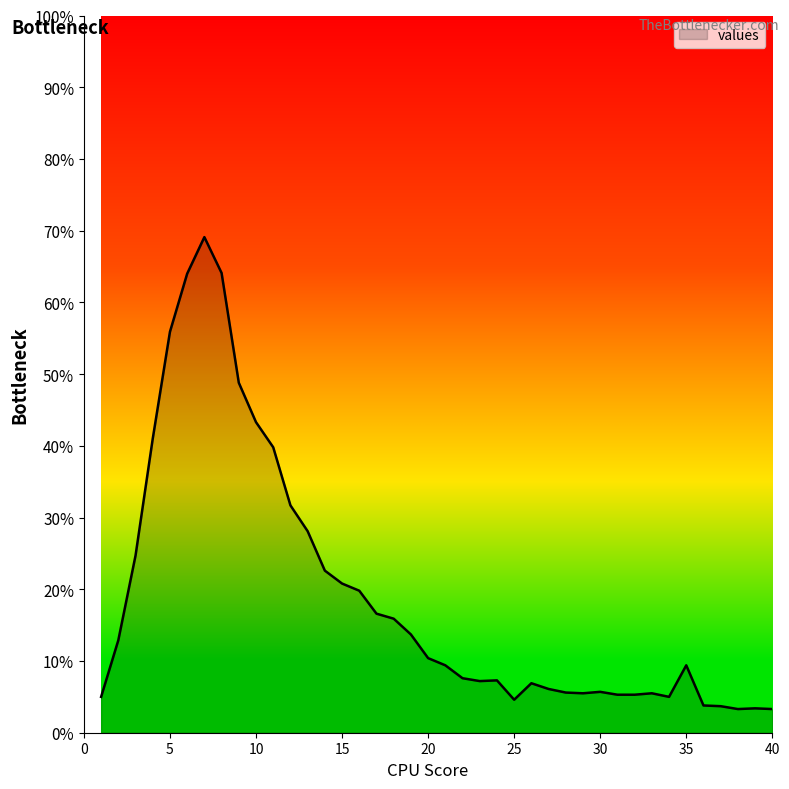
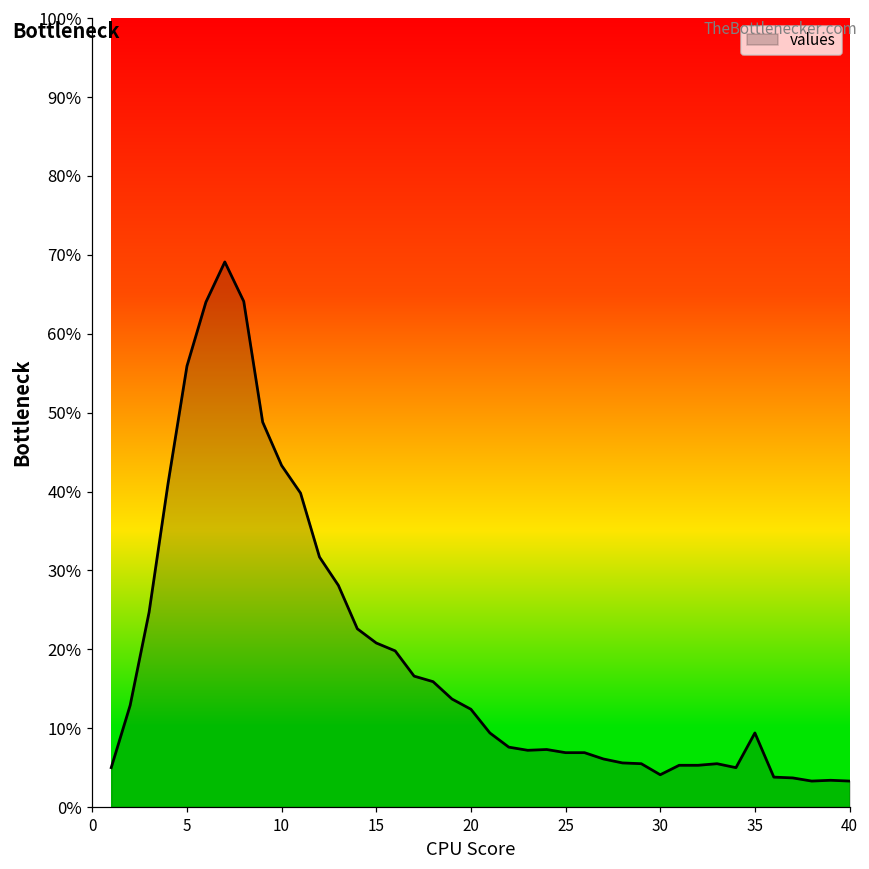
  {
    "5": "56%",
    "10": "43%",
    "15": "21%",
-   "20": "10%",
-   "25": "5%",
-   "30": "6%",
+   "20": "12%",
+   "25": "7%",
+   "30": "4%",
    "35": "9%",
    "40": "3%"
  }
